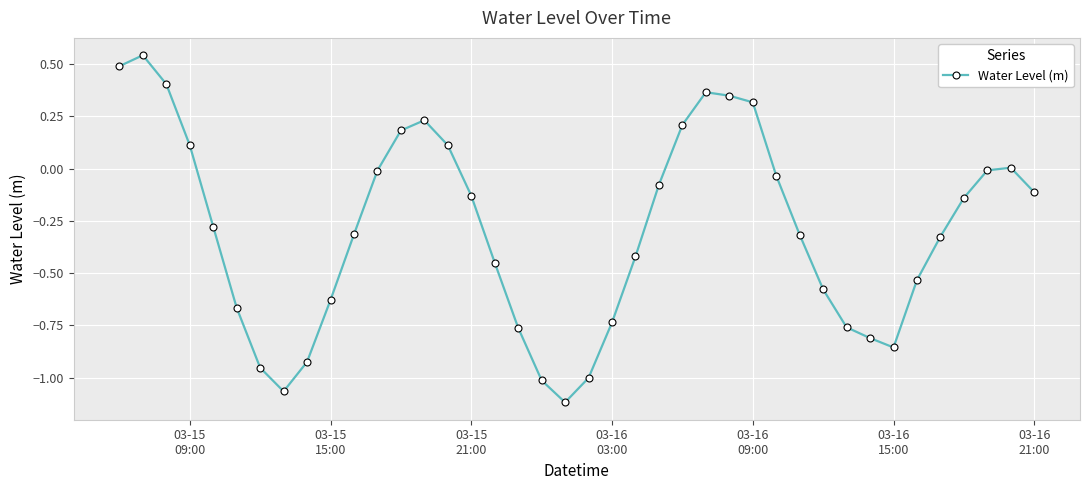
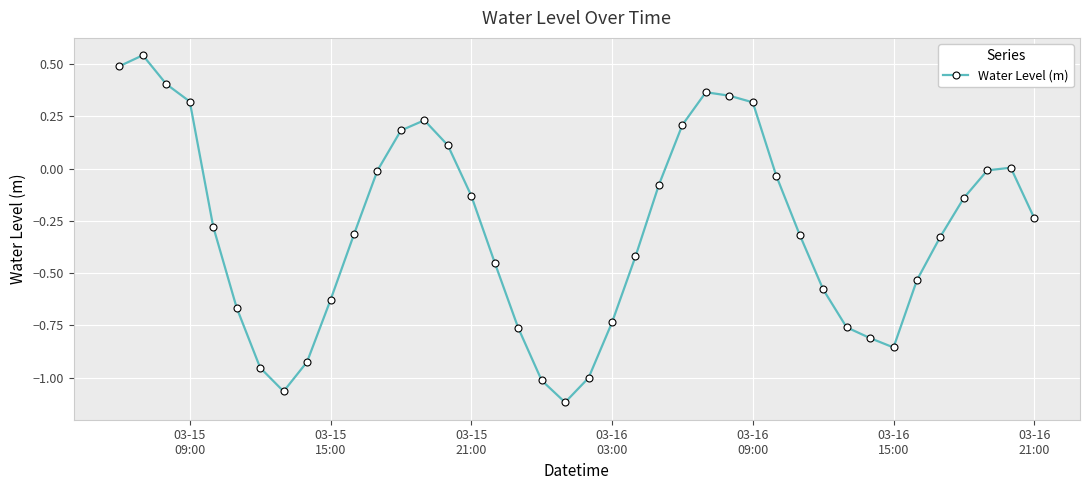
  {
-   "03-15 09:00": 0.11,
+   "03-15 09:00": 0.32,
    "03-15 15:00": -0.63,
    "03-15 21:00": -0.13,
    "03-16 03:00": -0.74,
    "03-16 09:00": 0.32,
    "03-16 15:00": -0.86,
-   "03-16 21:00": -0.11
+   "03-16 21:00": -0.24
  }
